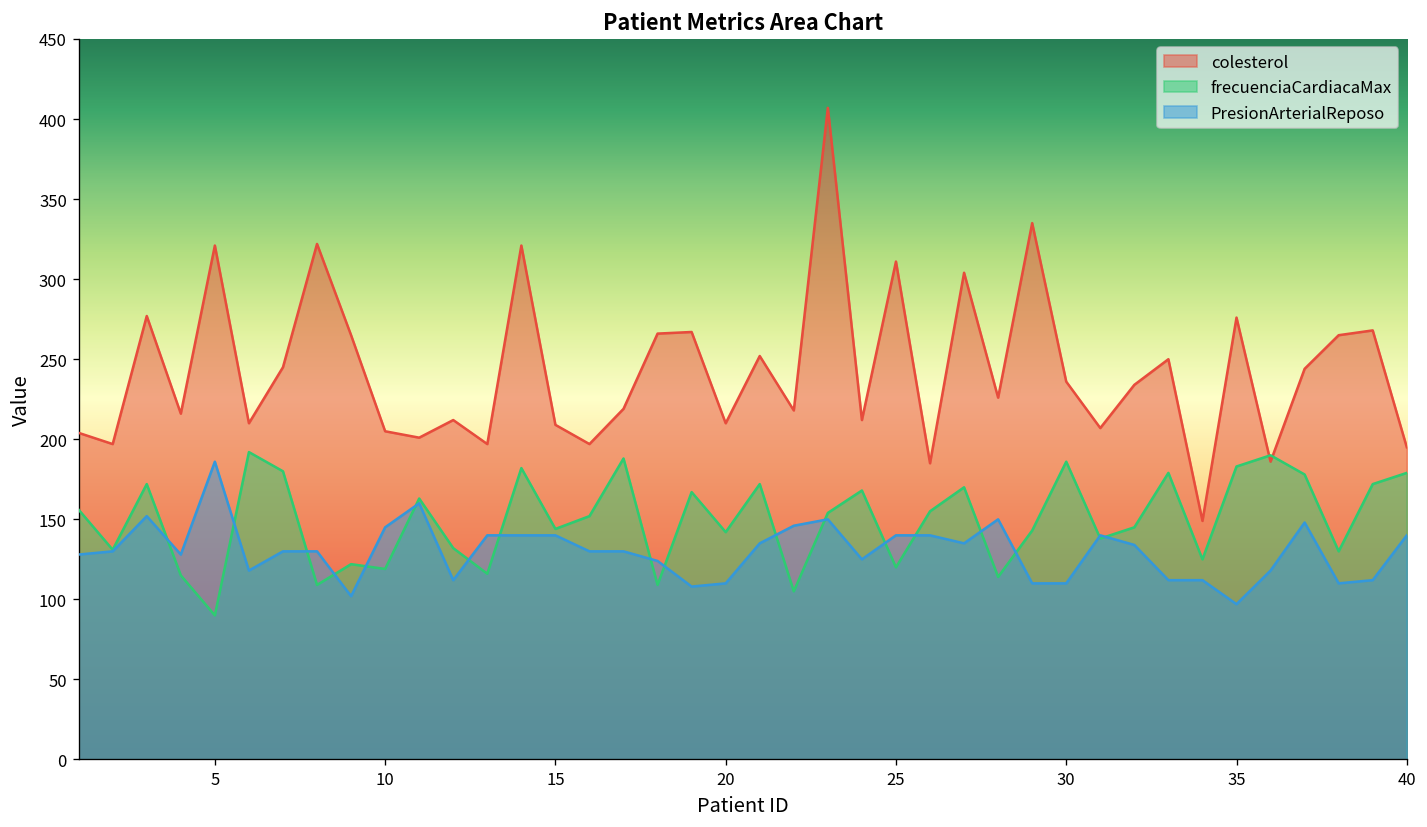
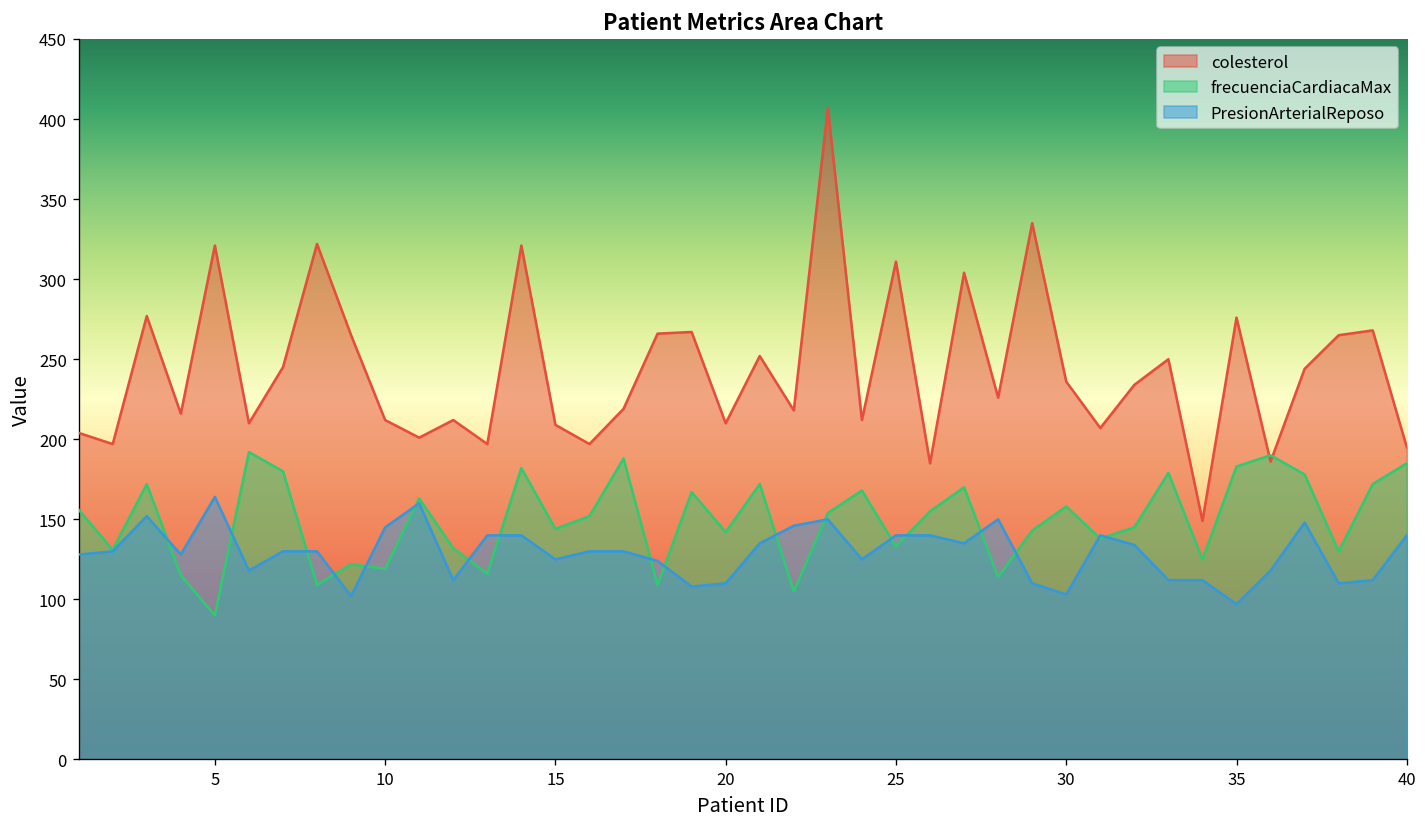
  {
    "colesterol": {
      "5": 321,
-     "10": 205,
+     "10": 212,
      "15": 209,
      "20": 210,
      "25": 311,
      "30": 236,
      "35": 276,
      "40": 195
    },
    "frecuenciaCardiacaMax": {
      "5": 90,
      "10": 119,
      "15": 144,
      "20": 142,
-     "25": 120,
-     "30": 186,
+     "25": 133,
+     "30": 158,
      "35": 183,
-     "40": 179
+     "40": 185
    },
    "PresionArterialReposo": {
-     "5": 186,
+     "5": 164,
      "10": 145,
-     "15": 140,
+     "15": 125,
      "20": 110,
      "25": 140,
-     "30": 110,
+     "30": 103,
      "35": 97,
      "40": 140
    }
  }
